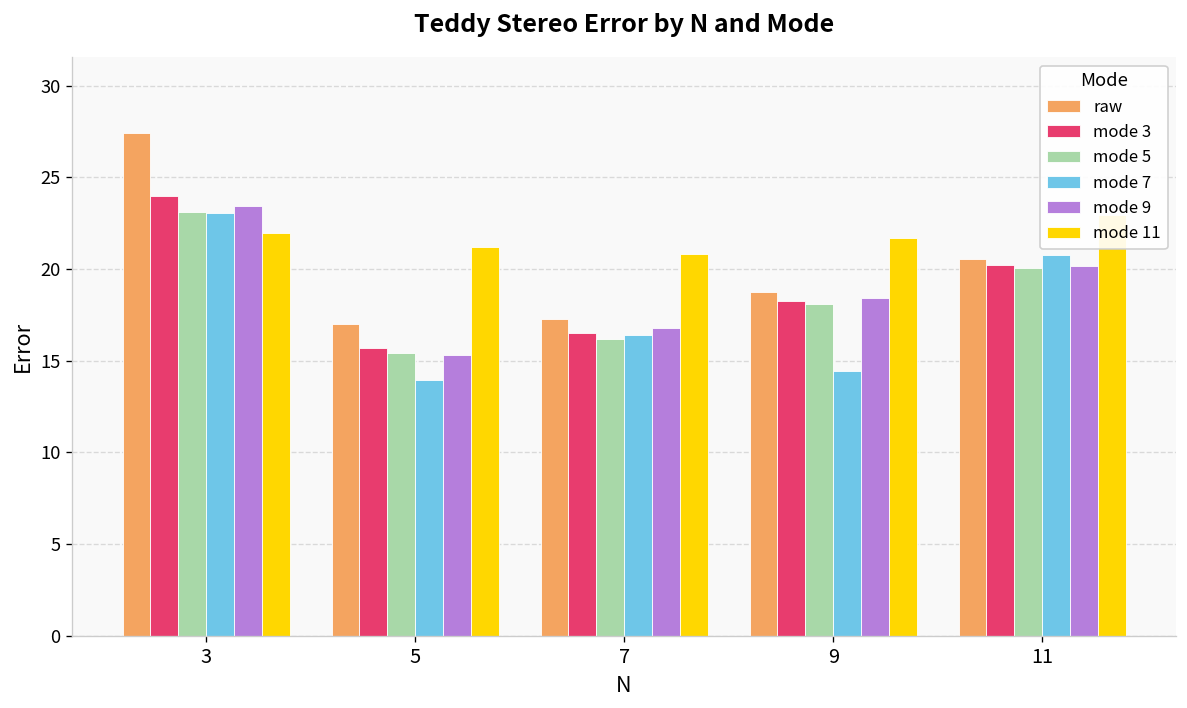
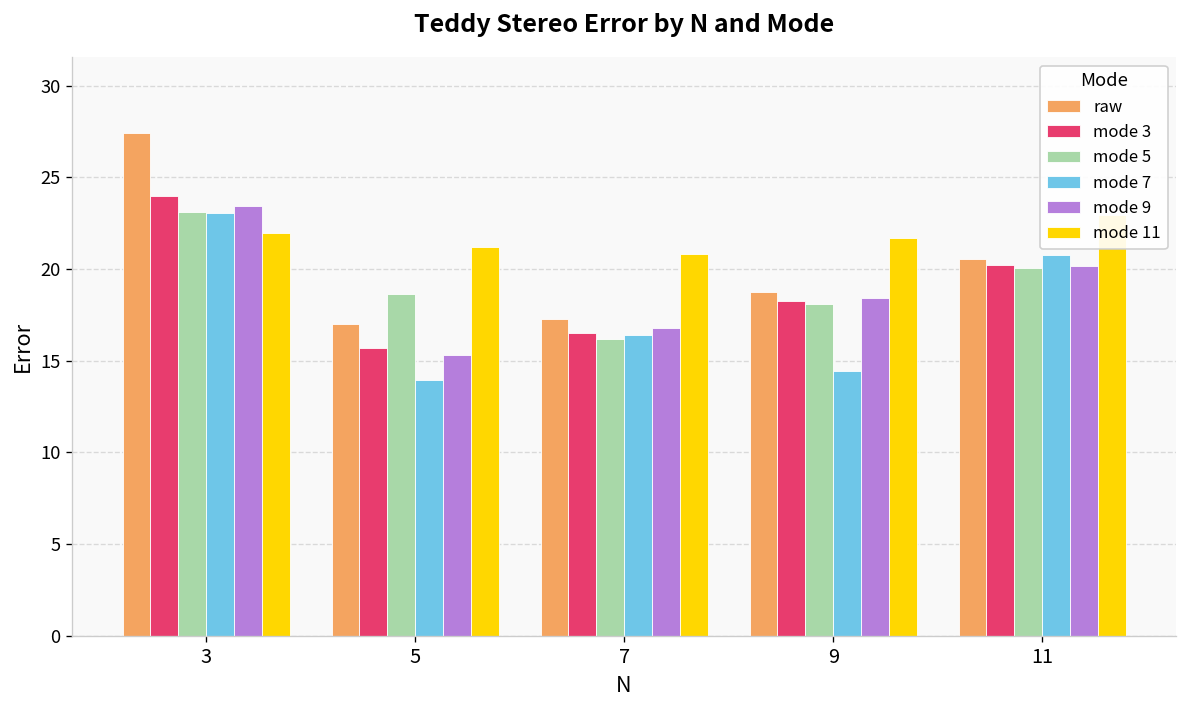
  {
    "raw": {
      "3": 27.4,
      "5": 17.0,
      "7": 17.3,
      "9": 18.7,
      "11": 20.5
    },
    "mode 3": {
      "3": 24.0,
      "5": 15.7,
      "7": 16.5,
      "9": 18.2,
      "11": 20.2
    },
    "mode 5": {
      "3": 23.1,
-     "5": 15.4,
+     "5": 18.6,
      "7": 16.2,
      "9": 18.1,
      "11": 20.1
    },
    "mode 7": {
      "3": 23.1,
      "5": 13.9,
      "7": 16.4,
      "9": 14.4,
      "11": 20.8
    },
    "mode 9": {
      "3": 23.4,
      "5": 15.3,
      "7": 16.8,
      "9": 18.4,
      "11": 20.2
    },
    "mode 11": {
      "3": 22.0,
      "5": 21.2,
      "7": 20.8,
      "9": 21.7
    }
  }
